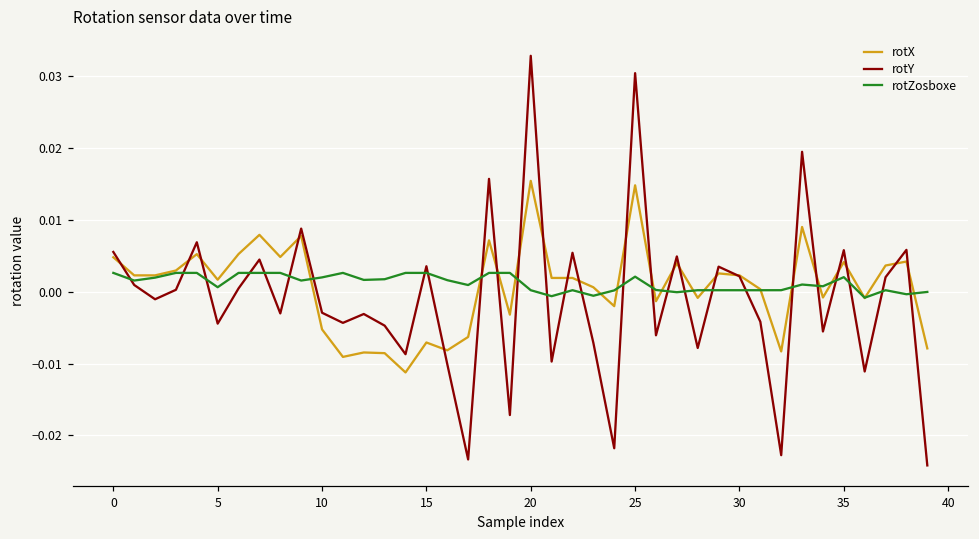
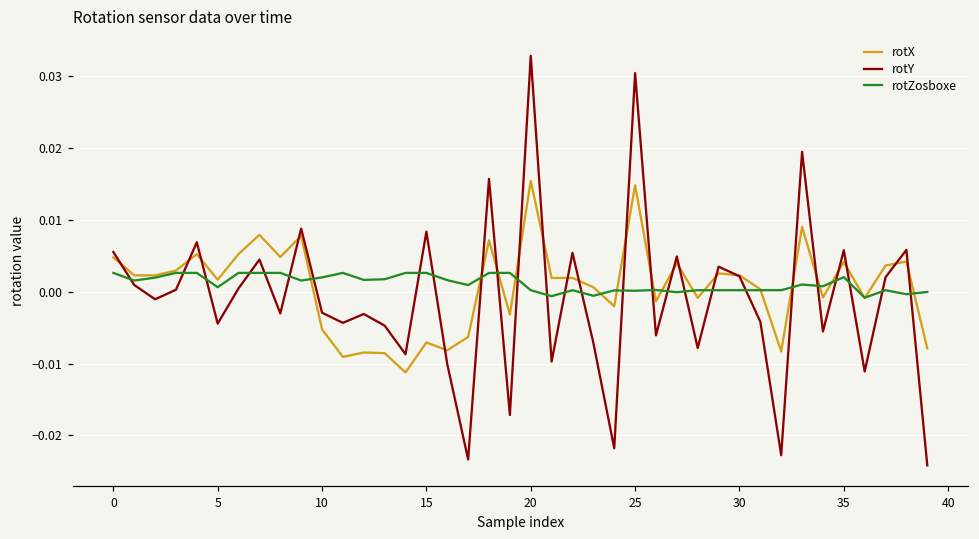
  {
    "rotX": {
      "0": 0.005,
      "5": 0.002,
      "10": -0.005,
      "15": -0.007,
      "20": 0.015,
      "25": 0.015,
      "35": 0.004
    },
    "rotY": {
      "0": 0.006,
      "5": -0.004,
      "10": -0.003,
-     "15": 0.004,
+     "15": 0.008,
      "20": 0.033,
      "25": 0.030,
      "35": 0.006
    },
    "rotZosboxe": {
      "0": 0.003,
      "5": 0.001,
      "10": 0.002,
      "15": 0.003,
      "20": 0.000,
-     "25": 0.002,
+     "25": 0.000,
      "30": 0.000,
      "35": 0.002
    }
  }
